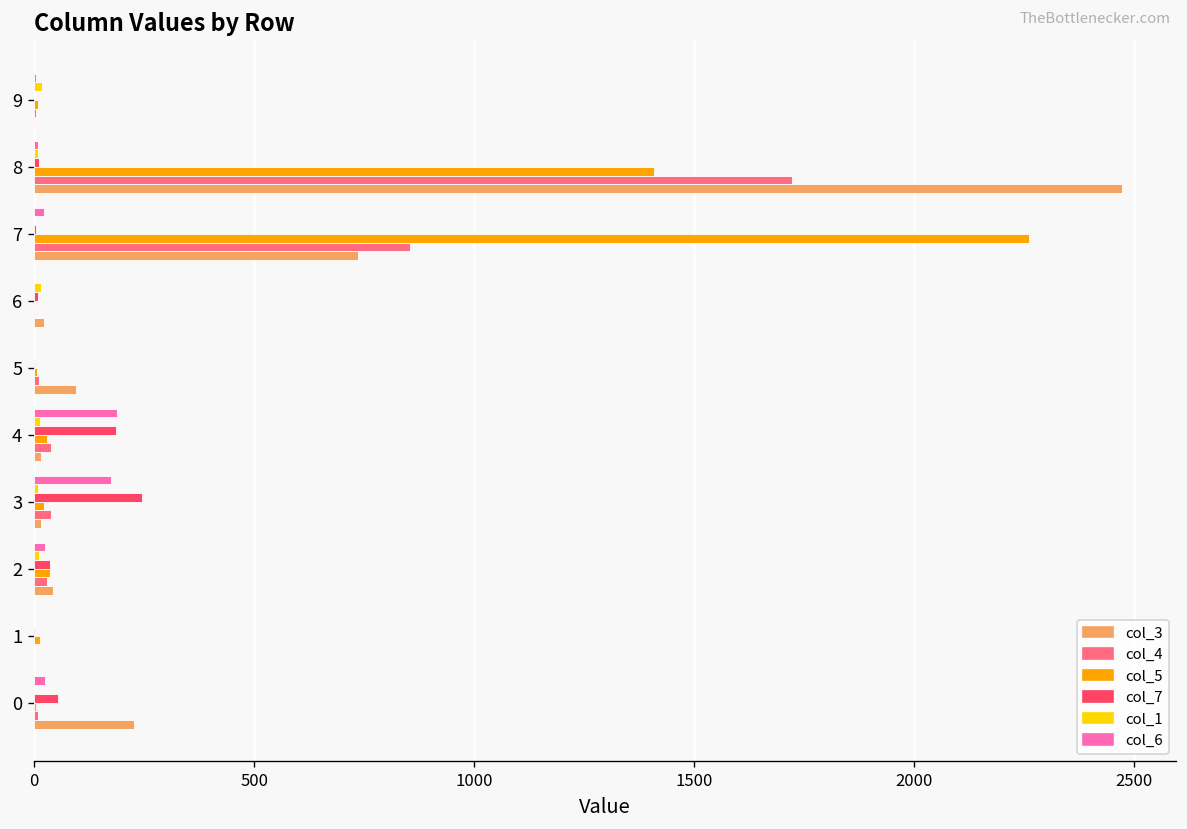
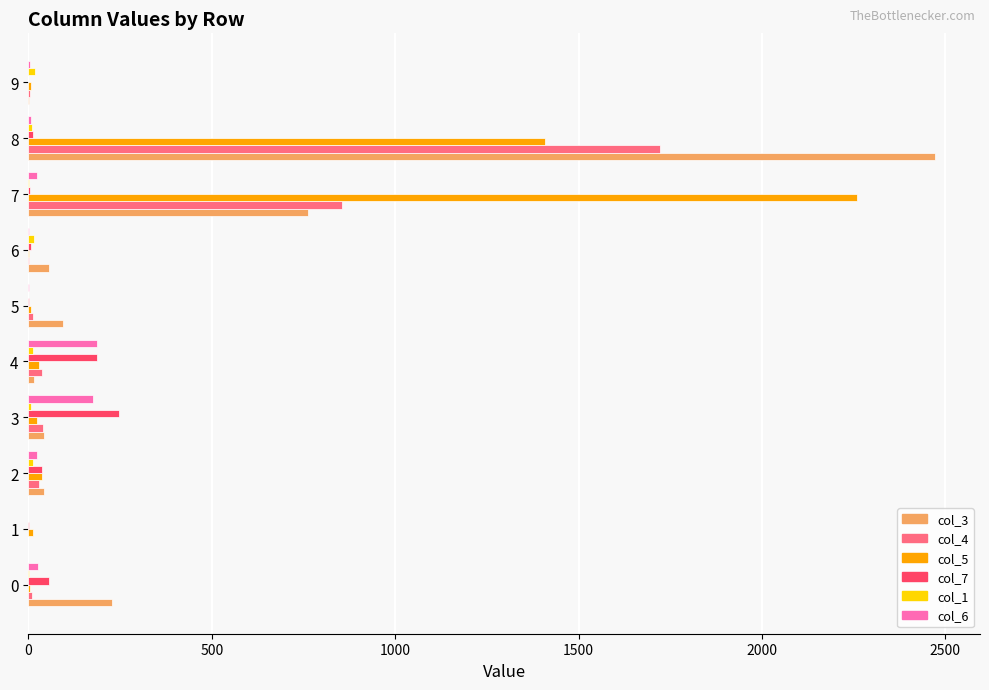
  {
    "col_3": {
      "8": 2470,
-     "7": 740,
-     "6": 20,
+     "7": 760,
+     "6": 60,
      "5": 100,
      "4": 20,
-     "3": 20,
+     "3": 40,
      "2": 40,
      "1": 0,
      "0": 230
    }
  }
